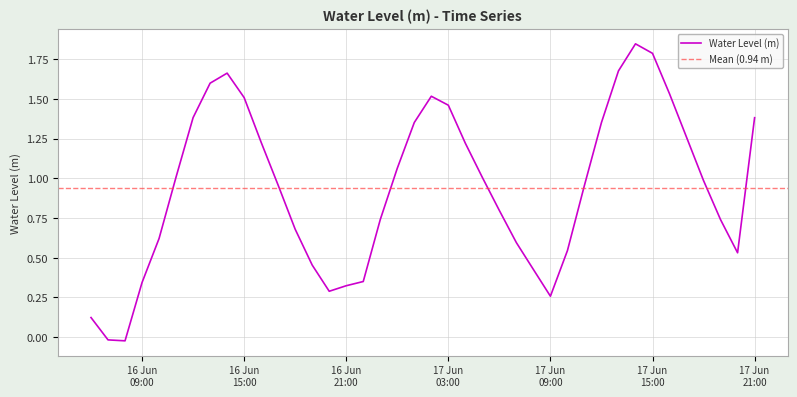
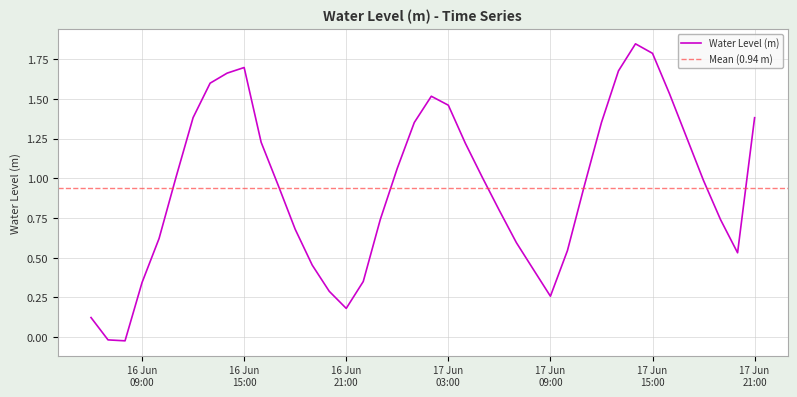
  {
    "16 Jun 09:00": 0.34,
-   "16 Jun 15:00": 1.51,
-   "16 Jun 21:00": 0.32,
+   "16 Jun 15:00": 1.70,
+   "16 Jun 21:00": 0.18,
    "17 Jun 03:00": 1.46,
    "17 Jun 09:00": 0.26,
    "17 Jun 15:00": 1.79,
    "17 Jun 21:00": 1.38
  }
